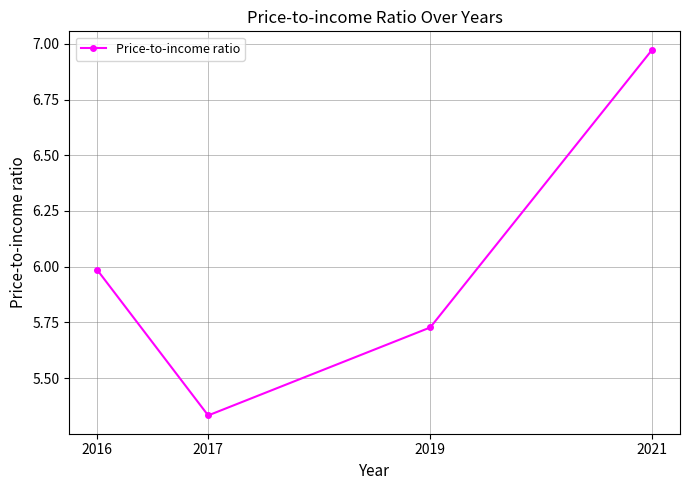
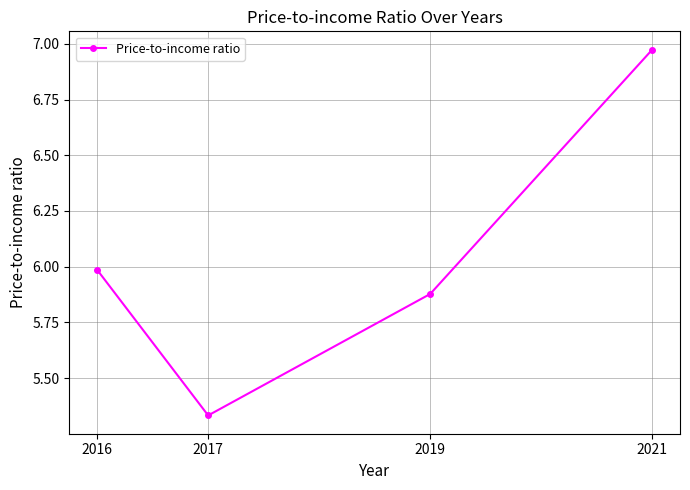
  {
    "2016": 5.99,
    "2017": 5.33,
-   "2019": 5.73,
+   "2019": 5.88,
    "2021": 6.97
  }
